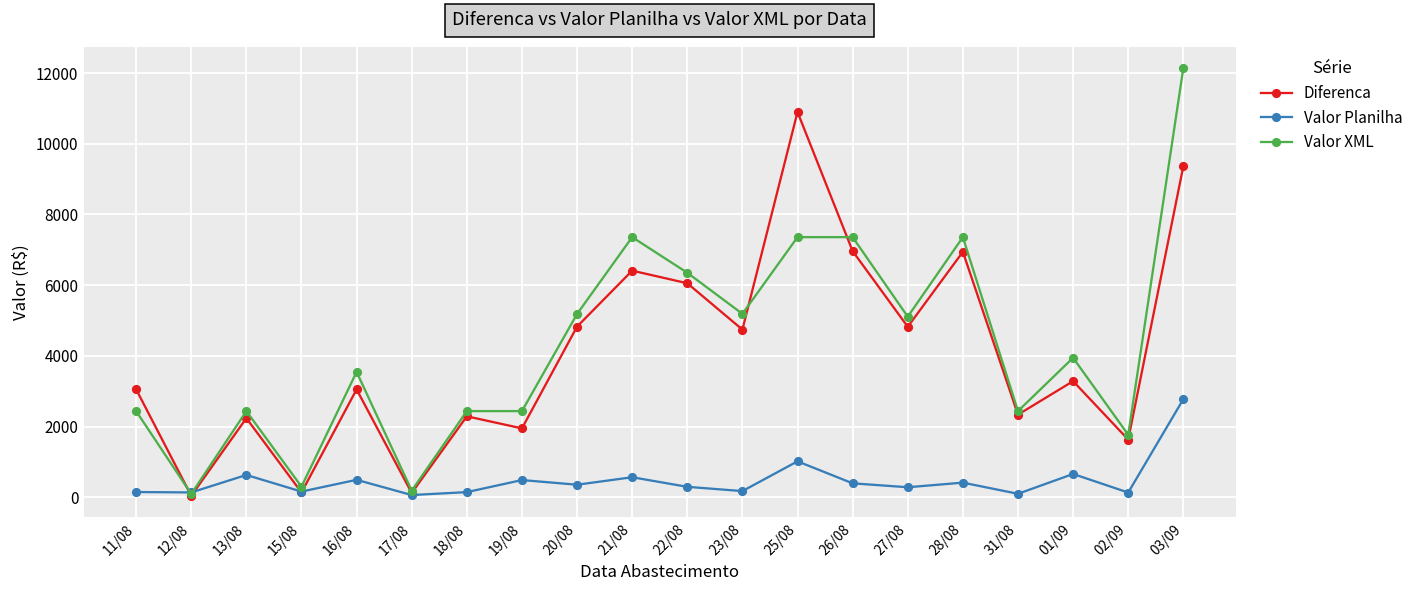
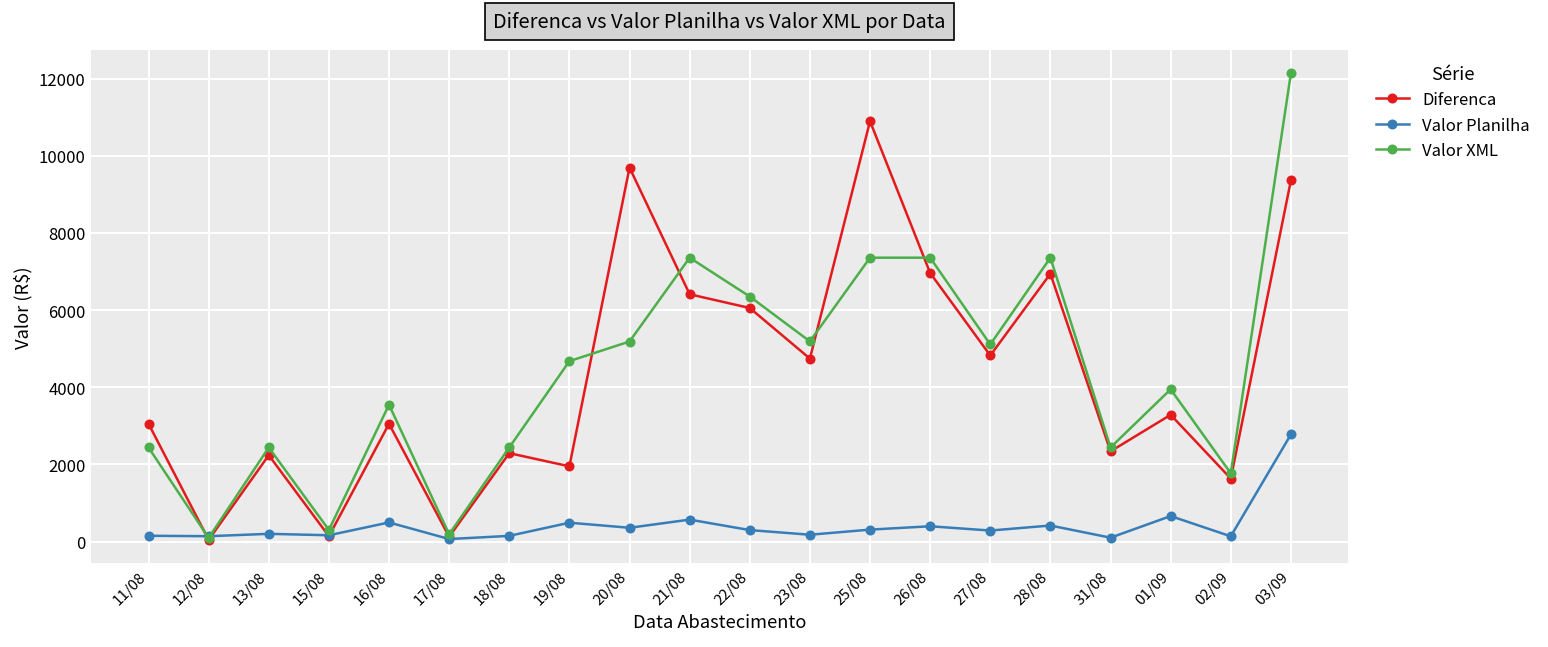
  {
    "Diferenca": {
      "11/08": 3100,
      "13/08": 2200,
      "16/08": 3100,
      "18/08": 2300,
      "19/08": 2000,
-     "20/08": 4800,
+     "20/08": 9700,
      "21/08": 6400,
      "22/08": 6100,
      "23/08": 4700,
      "25/08": 10900,
      "26/08": 7000,
      "27/08": 4800,
      "28/08": 6900,
      "31/08": 2300,
      "01/09": 3300,
      "02/09": 1600,
      "03/09": 9400
    },
    "Valor Planilha": {
      "11/08": 100,
-     "13/08": 600,
+     "13/08": 200,
      "16/08": 500,
      "18/08": 100,
      "19/08": 500,
      "20/08": 400,
      "21/08": 600,
      "22/08": 300,
      "23/08": 200,
-     "25/08": 1000,
+     "25/08": 300,
      "26/08": 400,
      "27/08": 300,
      "28/08": 400,
      "31/08": 100,
      "01/09": 700,
      "02/09": 100,
      "03/09": 2800
    },
    "Valor XML": {
      "11/08": 2400,
      "13/08": 2400,
      "15/08": 300,
      "16/08": 3500,
      "18/08": 2400,
-     "19/08": 2400,
+     "19/08": 4700,
      "20/08": 5200,
      "21/08": 7400,
      "22/08": 6400,
      "23/08": 5200,
      "25/08": 7400,
      "26/08": 7400,
      "27/08": 5100,
      "28/08": 7400,
      "31/08": 2400,
      "01/09": 3900,
      "02/09": 1800,
      "03/09": 12100
    }
  }
